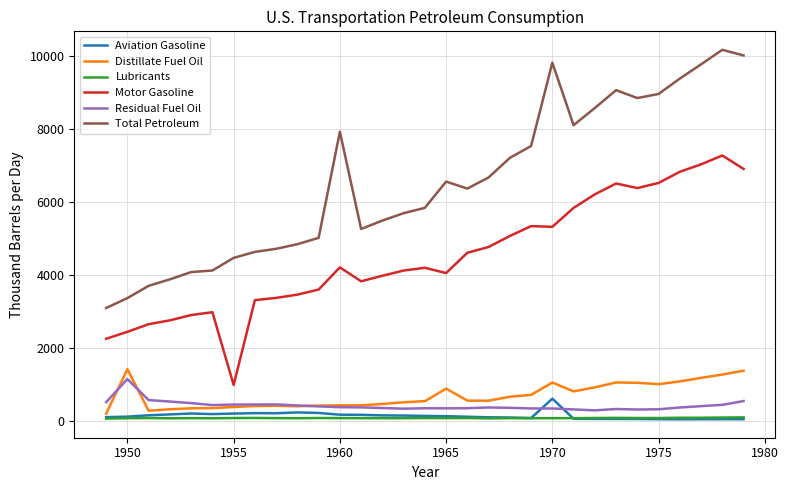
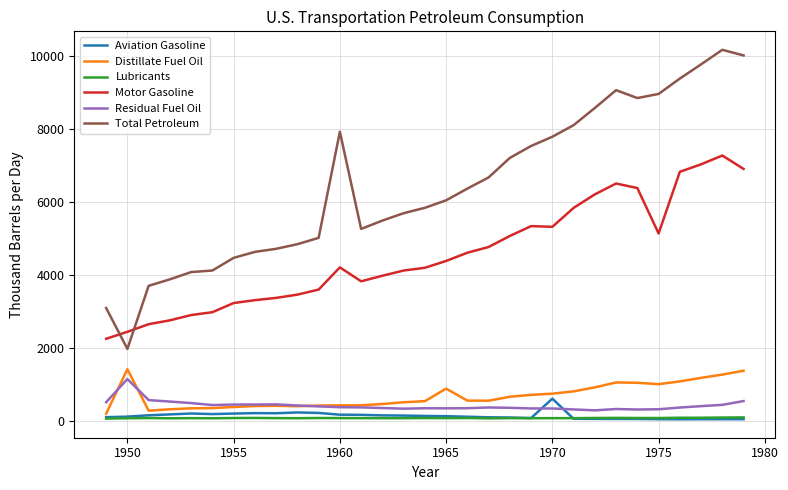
  {
    "Aviation Gasoline": {
      "1955": 200,
      "1960": 200,
      "1970": 600
    },
    "Distillate Fuel Oil": {
      "1950": 1400,
      "1965": 900,
-     "1970": 1000,
+     "1970": 700,
      "1975": 1000
    },
    "Lubricants": {
      "1955": 100,
      "1960": 100,
      "1970": 100
    },
    "Motor Gasoline": {
      "1950": 2400,
-     "1955": 1000,
+     "1955": 3200,
      "1960": 4200,
-     "1965": 4000,
+     "1965": 4400,
      "1970": 5300,
-     "1975": 6500
+     "1975": 5100
    },
    "Residual Fuel Oil": {
      "1950": 1100,
      "1965": 300,
      "1970": 300,
      "1975": 300
    },
    "Total Petroleum": {
-     "1950": 3400,
+     "1950": 2000,
      "1955": 4500,
      "1960": 7900,
-     "1965": 6500,
-     "1970": 9800,
+     "1965": 6000,
+     "1970": 7800,
      "1975": 9000
    }
  }
